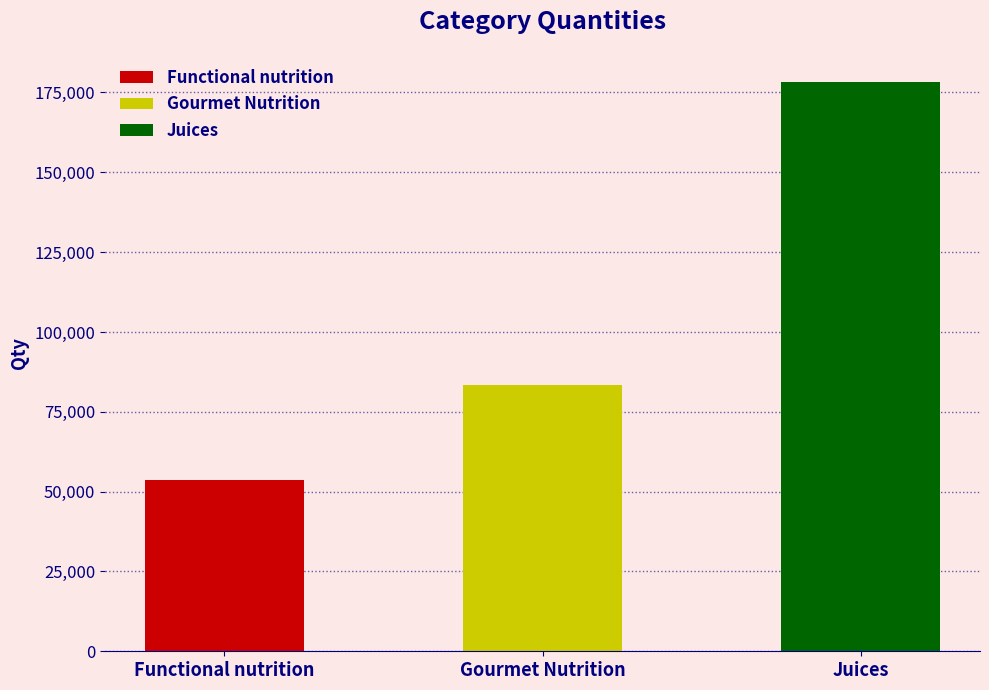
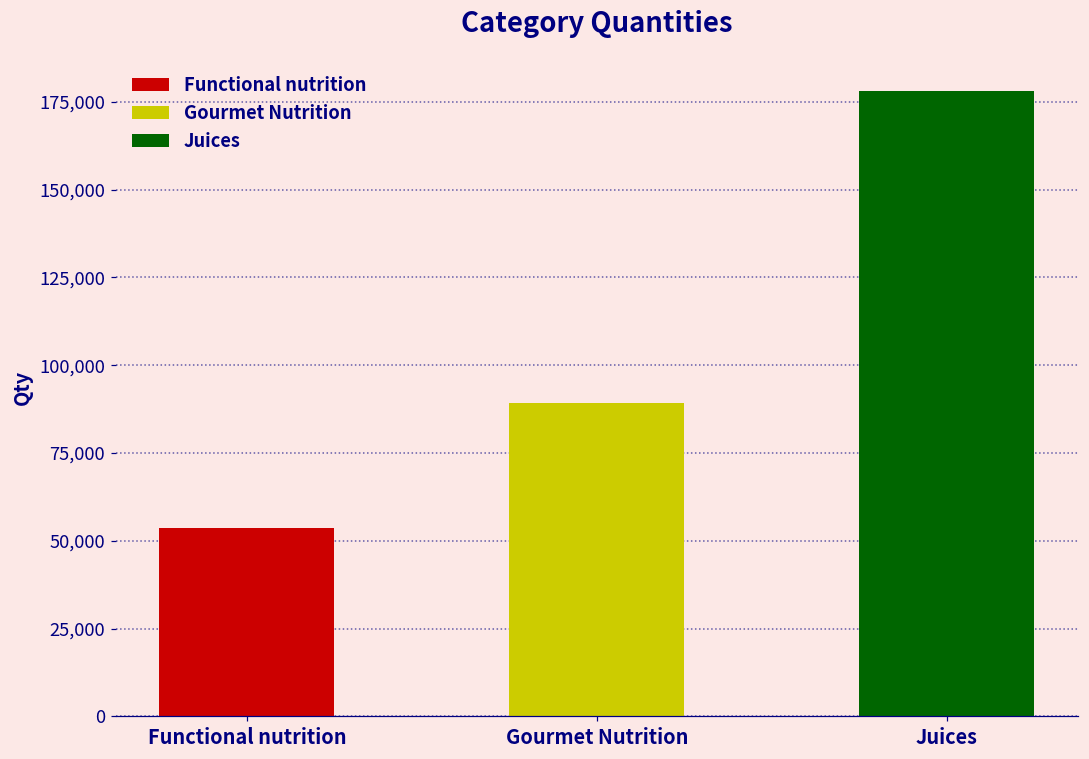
  {
    "Functional nutrition": "54,000",
-   "Gourmet Nutrition": "84,000",
+   "Gourmet Nutrition": "89,000",
    "Juices": "178,000"
  }
